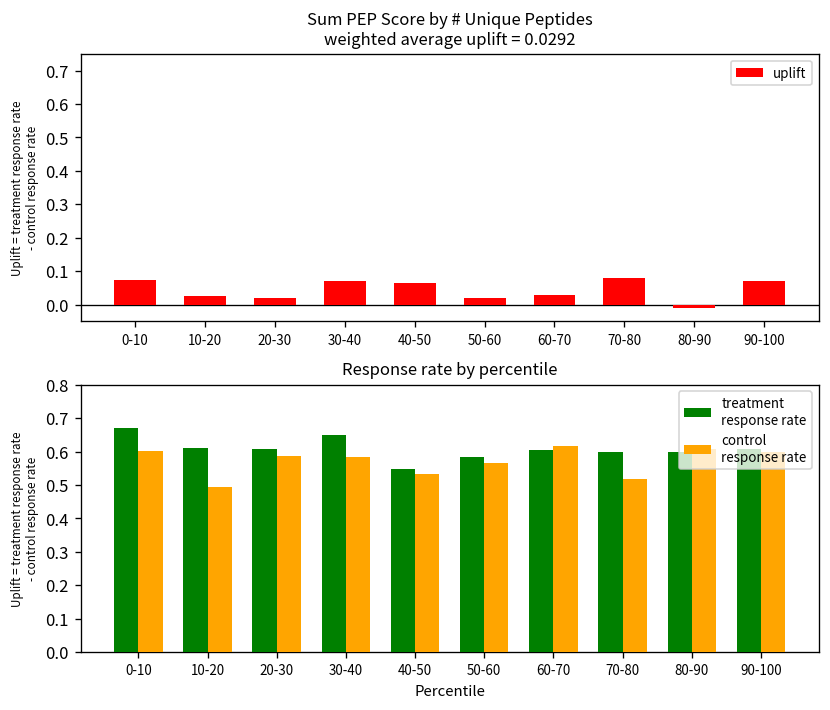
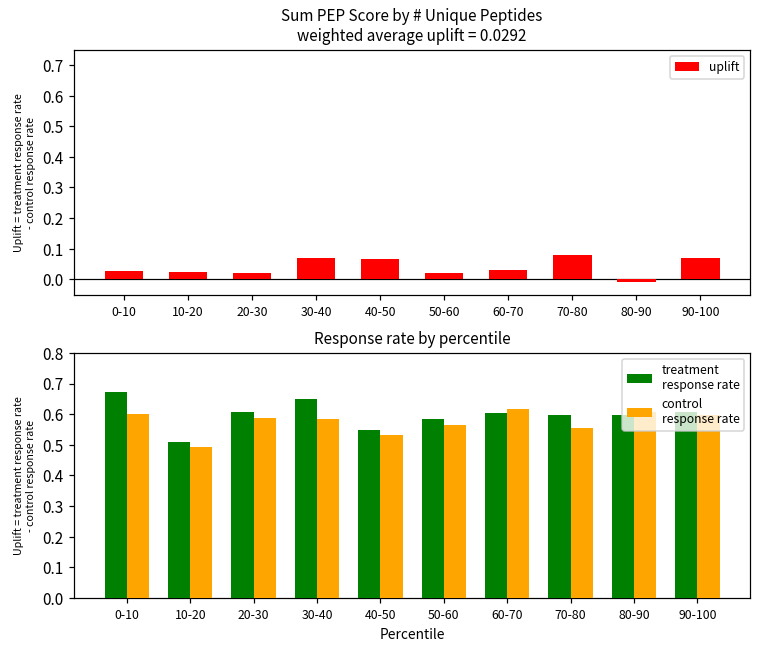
  {
    "Sum PEP Score by # Unique Peptides weighted average uplift = 0.0292": {
-     "0-10": 0.07,
+     "0-10": 0.03,
      "10-20": 0.03,
      "20-30": 0.02,
      "30-40": 0.07,
      "40-50": 0.07,
      "50-60": 0.02,
      "60-70": 0.03,
      "70-80": 0.08,
      "80-90": -0.01,
      "90-100": 0.07
    },
    "Response rate by percentile": {
      "treatment response rate": {
        "0-10": 0.67,
-       "10-20": 0.61,
+       "10-20": 0.51,
        "20-30": 0.61,
        "30-40": 0.65,
        "40-50": 0.55,
        "50-60": 0.59,
        "60-70": 0.61,
        "70-80": 0.60
      },
      "control response rate": {
        "0-10": 0.60,
        "10-20": 0.49,
        "20-30": 0.59,
        "30-40": 0.59,
        "40-50": 0.53,
        "50-60": 0.57,
        "60-70": 0.62,
-       "70-80": 0.52
+       "70-80": 0.56
      }
    }
  }
